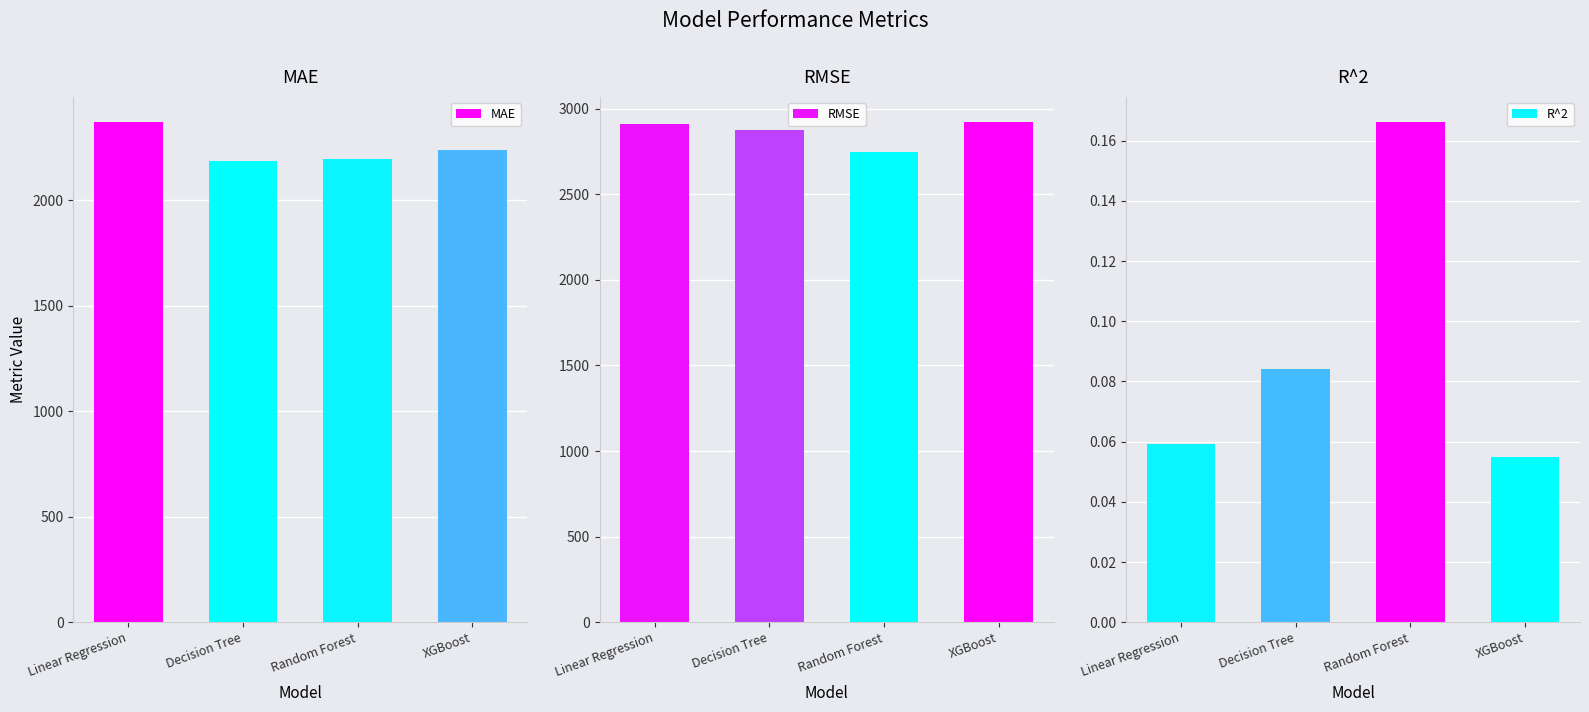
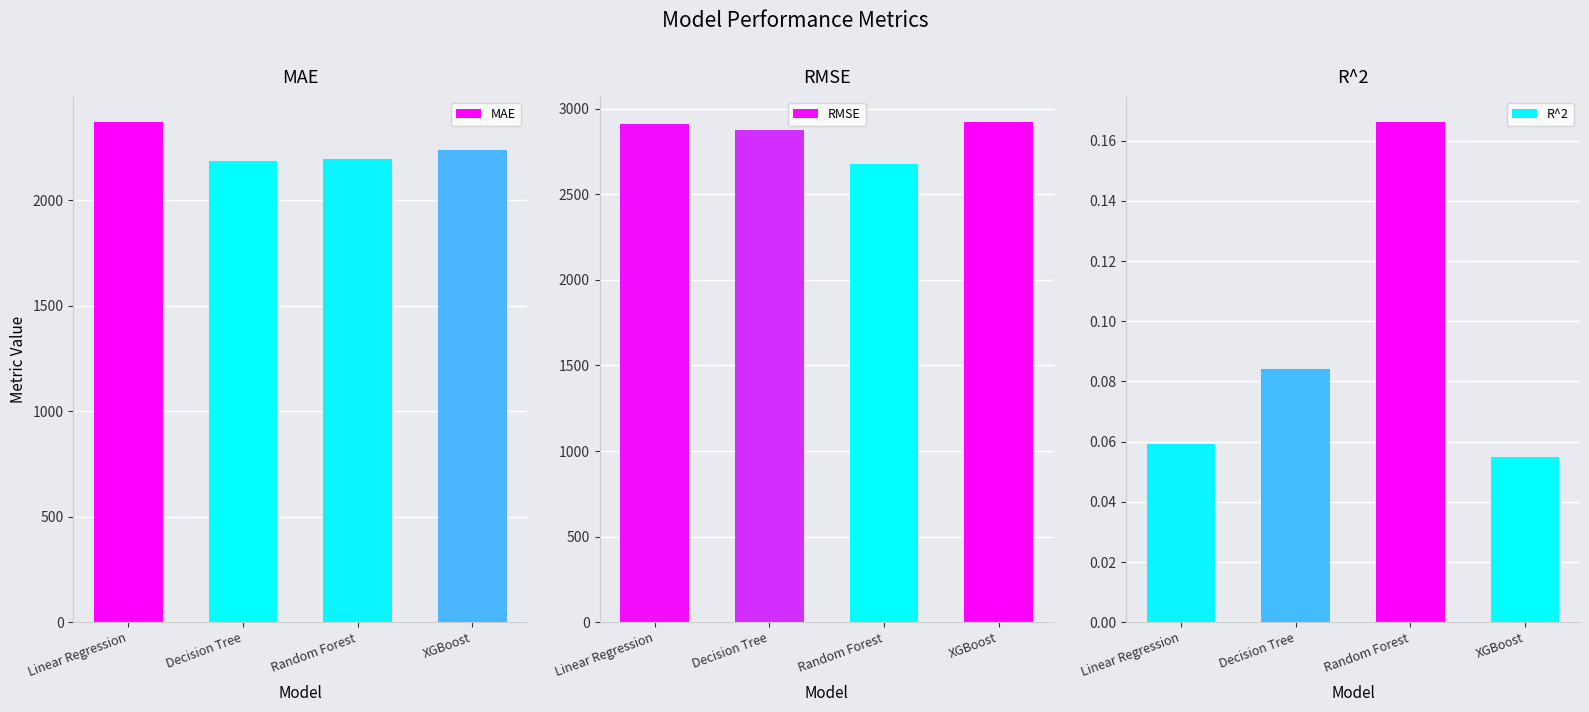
  {
    "MAE": {
      "Linear Regression": 2370,
      "Decision Tree": 2190,
      "Random Forest": 2190,
      "XGBoost": 2240
    },
    "RMSE": {
      "Linear Regression": 2910,
      "Decision Tree": 2880,
-     "Random Forest": 2750,
+     "Random Forest": 2670,
      "XGBoost": 2920
    },
    "R^2": {
      "Linear Regression": 0.059,
      "Decision Tree": 0.084,
      "Random Forest": 0.166,
      "XGBoost": 0.055
    }
  }
